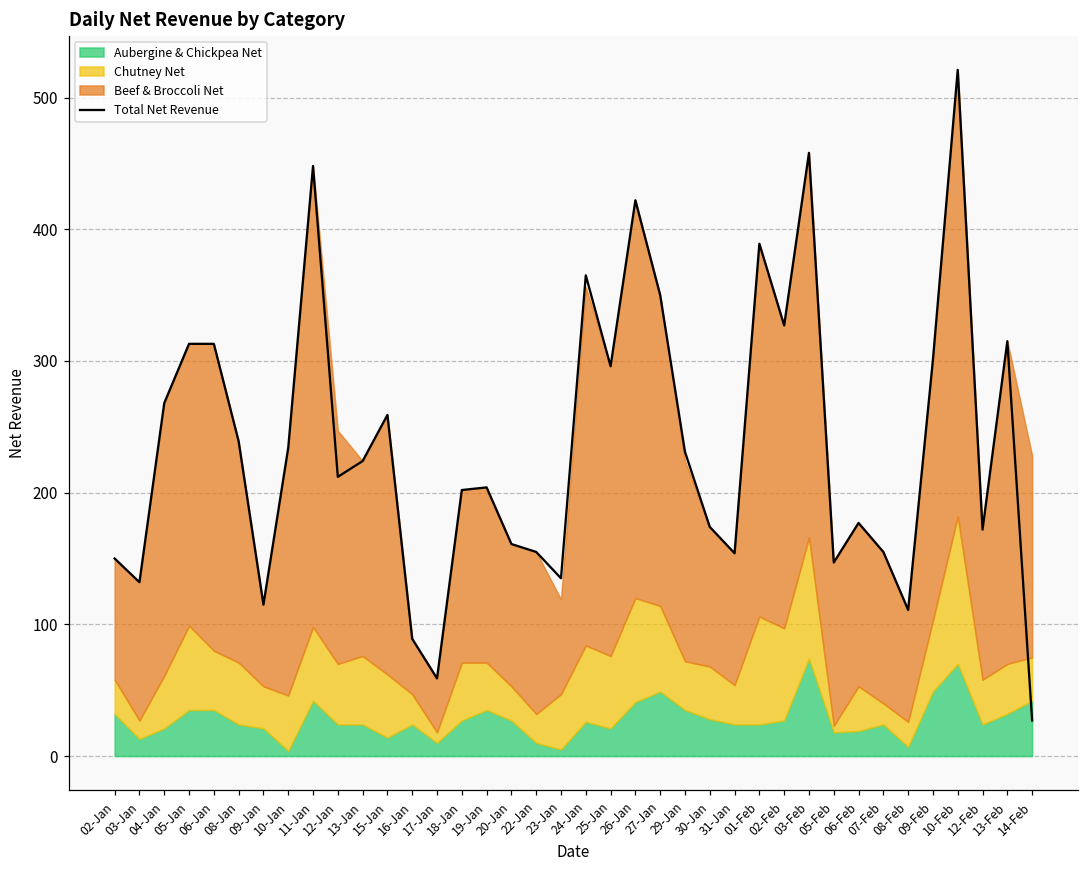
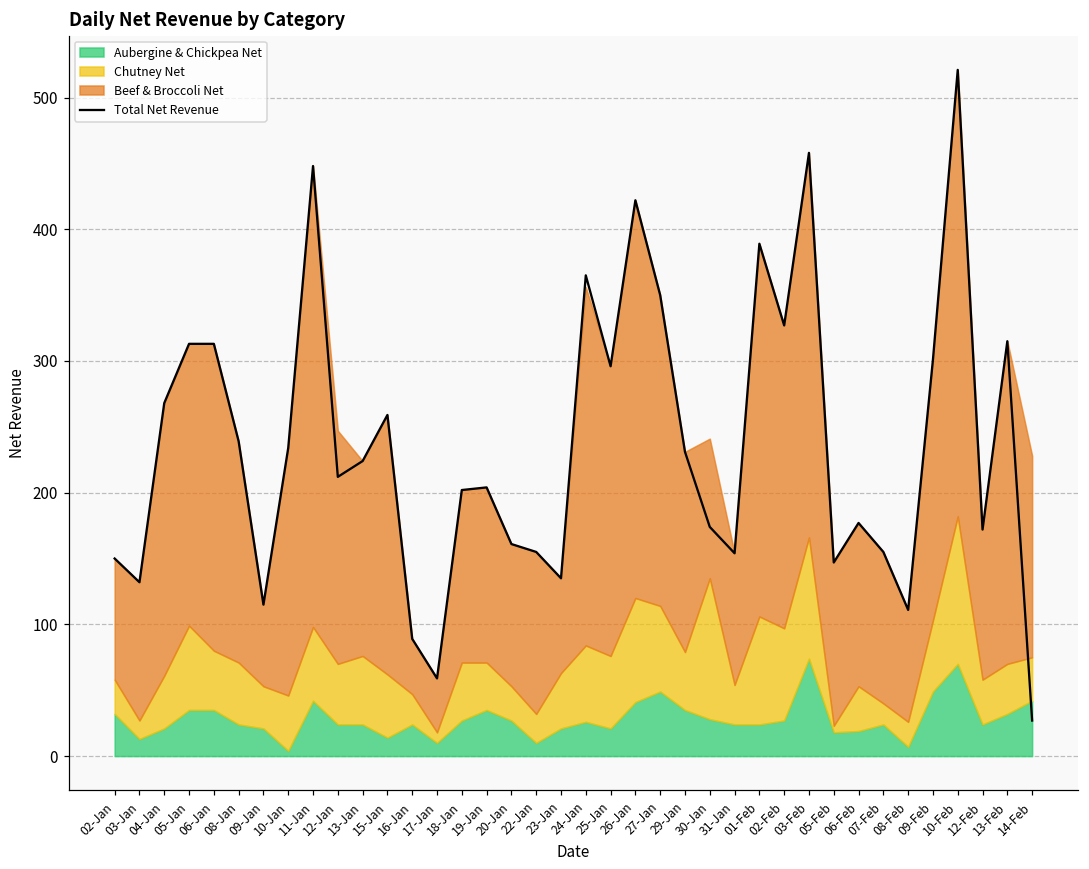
  {
    "Aubergine & Chickpea Net": {
      "02-Jan": 32,
      "03-Jan": 13,
      "04-Jan": 21,
      "05-Jan": 35,
      "06-Jan": 35,
      "08-Jan": 24,
      "09-Jan": 21,
      "10-Jan": 4,
      "11-Jan": 42,
      "12-Jan": 24,
      "13-Jan": 24,
      "15-Jan": 14,
      "16-Jan": 24,
      "17-Jan": 10,
      "18-Jan": 27,
      "19-Jan": 35,
      "20-Jan": 27,
      "22-Jan": 10,
-     "23-Jan": 5,
+     "23-Jan": 21,
      "24-Jan": 26,
      "25-Jan": 21,
      "26-Jan": 41,
      "27-Jan": 49,
      "29-Jan": 35,
      "30-Jan": 28,
      "31-Jan": 24,
      "01-Feb": 24,
      "02-Feb": 27,
      "03-Feb": 74,
      "05-Feb": 18,
      "06-Feb": 19,
      "07-Feb": 24,
      "08-Feb": 7,
      "09-Feb": 49,
      "10-Feb": 70,
      "12-Feb": 24,
      "13-Feb": 32,
      "14-Feb": 42
    },
    "Total Net Revenue": {
      "12-Jan": 212,
      "24-Jan": 365,
      "14-Feb": 27
    },
    "Chutney Net": {
      "02-Jan": 26,
      "03-Jan": 14,
      "04-Jan": 40,
      "05-Jan": 64,
      "06-Jan": 45,
      "08-Jan": 47,
      "09-Jan": 32,
      "10-Jan": 42,
      "11-Jan": 56,
      "12-Jan": 46,
      "13-Jan": 52,
      "15-Jan": 48,
      "16-Jan": 23,
      "17-Jan": 8,
      "18-Jan": 44,
      "19-Jan": 36,
      "20-Jan": 26,
      "22-Jan": 22,
      "23-Jan": 42,
      "24-Jan": 58,
      "25-Jan": 55,
      "26-Jan": 79,
      "27-Jan": 65,
-     "29-Jan": 37,
-     "30-Jan": 40,
+     "29-Jan": 44,
+     "30-Jan": 107,
      "31-Jan": 30,
      "01-Feb": 82,
      "02-Feb": 70,
      "03-Feb": 92,
      "05-Feb": 5,
      "06-Feb": 34,
      "07-Feb": 16,
      "08-Feb": 19,
      "09-Feb": 54,
      "10-Feb": 112,
      "12-Feb": 34,
      "13-Feb": 38,
      "14-Feb": 33
    },
    "Beef & Broccoli Net": {
      "12-Jan": 177,
      "24-Jan": 272,
      "14-Feb": 153
    }
  }
